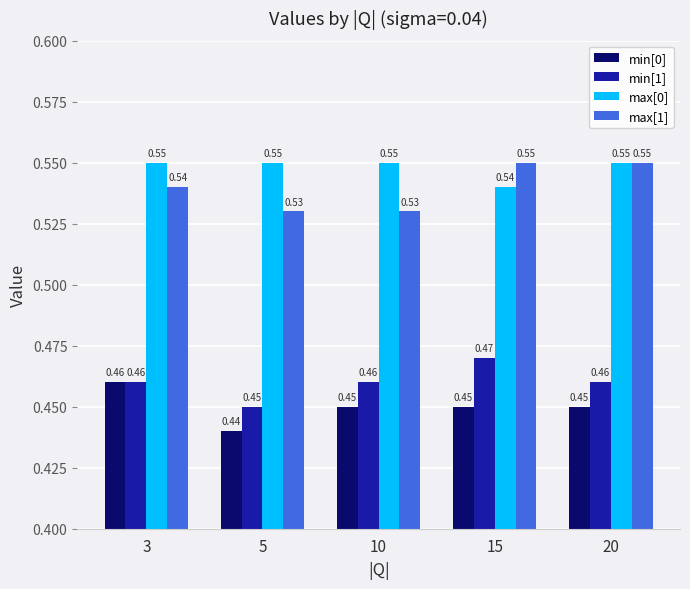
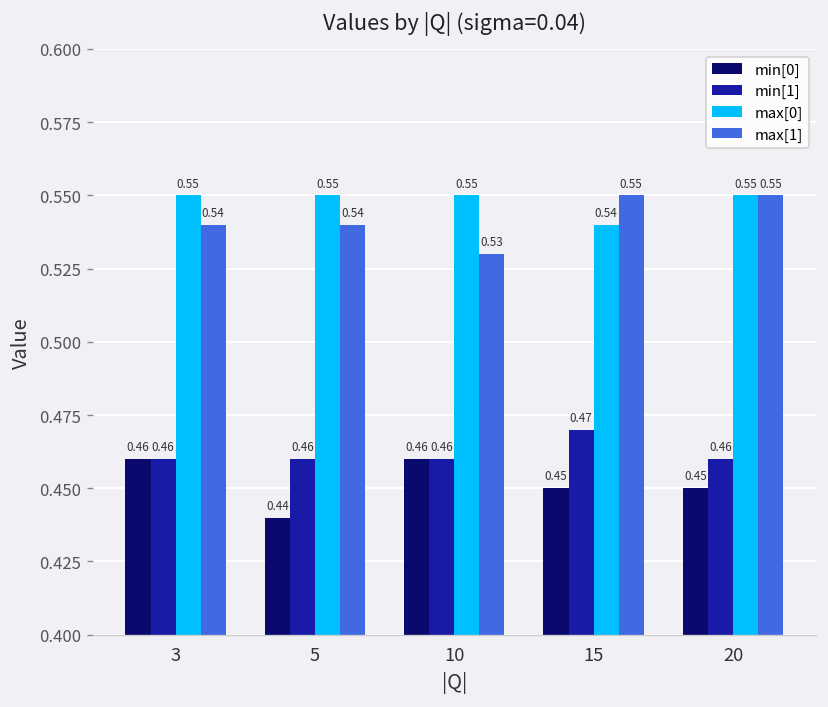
  {
    "min[0]": {
      "3": 0.46,
      "5": 0.44,
-     "10": 0.45,
+     "10": 0.46,
      "15": 0.45,
      "20": 0.45
    },
    "min[1]": {
      "3": 0.46,
-     "5": 0.45,
+     "5": 0.46,
      "10": 0.46,
      "15": 0.47,
      "20": 0.46
    },
    "max[0]": {
      "3": 0.55,
      "5": 0.55,
      "10": 0.55,
      "15": 0.54,
      "20": 0.55
    },
    "max[1]": {
      "3": 0.54,
-     "5": 0.53,
+     "5": 0.54,
      "10": 0.53,
      "15": 0.55,
      "20": 0.55
    }
  }
